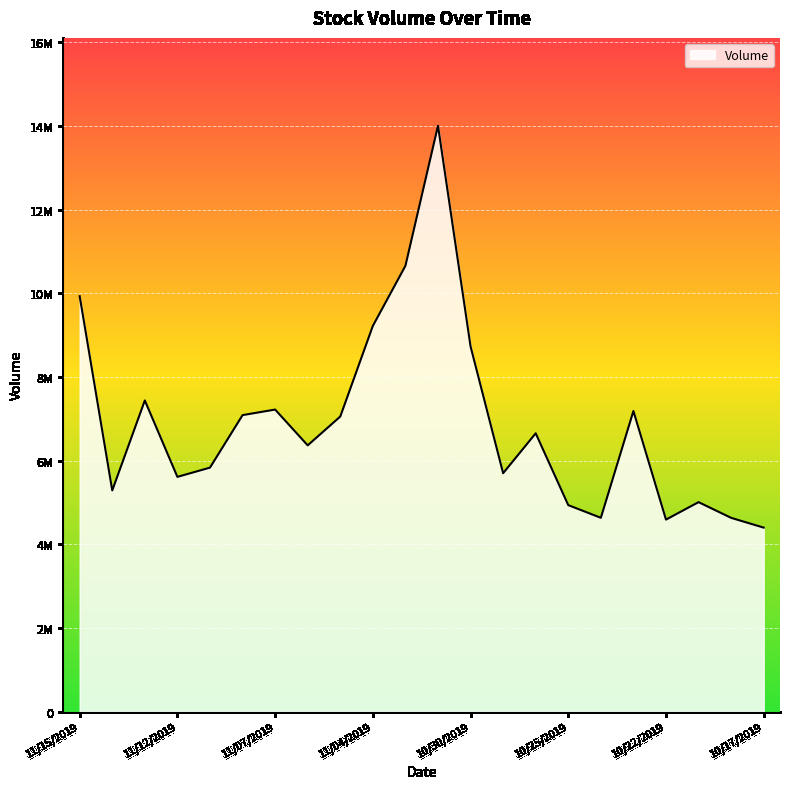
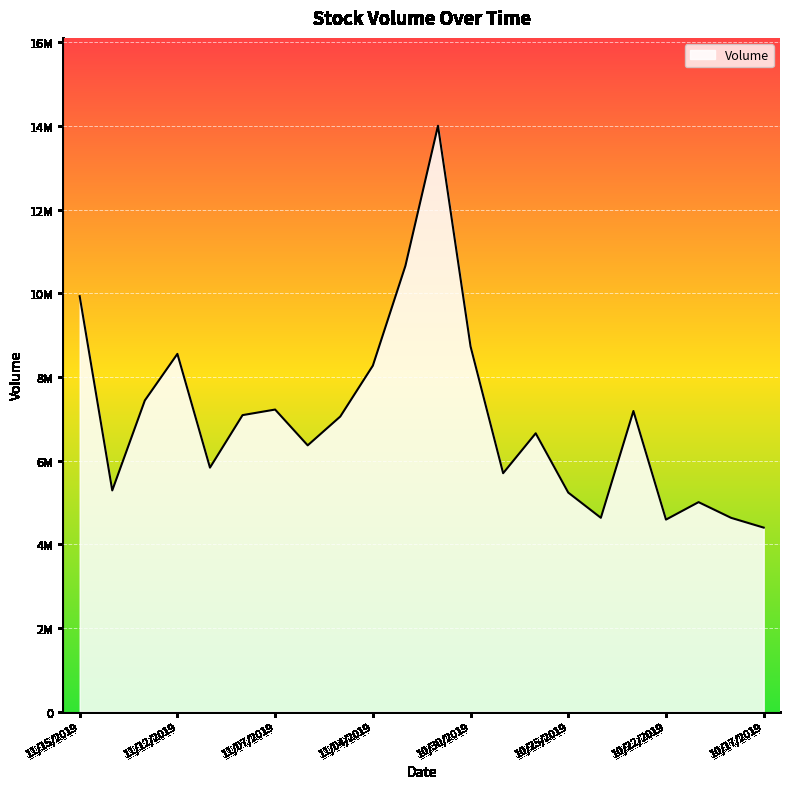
  {
    "11/15/2019": 9900000,
-   "11/12/2019": 5600000,
+   "11/12/2019": 8600000,
    "11/07/2019": 7200000,
-   "11/04/2019": 9200000,
+   "11/04/2019": 8300000,
    "10/30/2019": 8700000,
-   "10/25/2019": 4900000,
+   "10/25/2019": 5200000,
    "10/22/2019": 4600000,
    "10/17/2019": 4400000
  }
